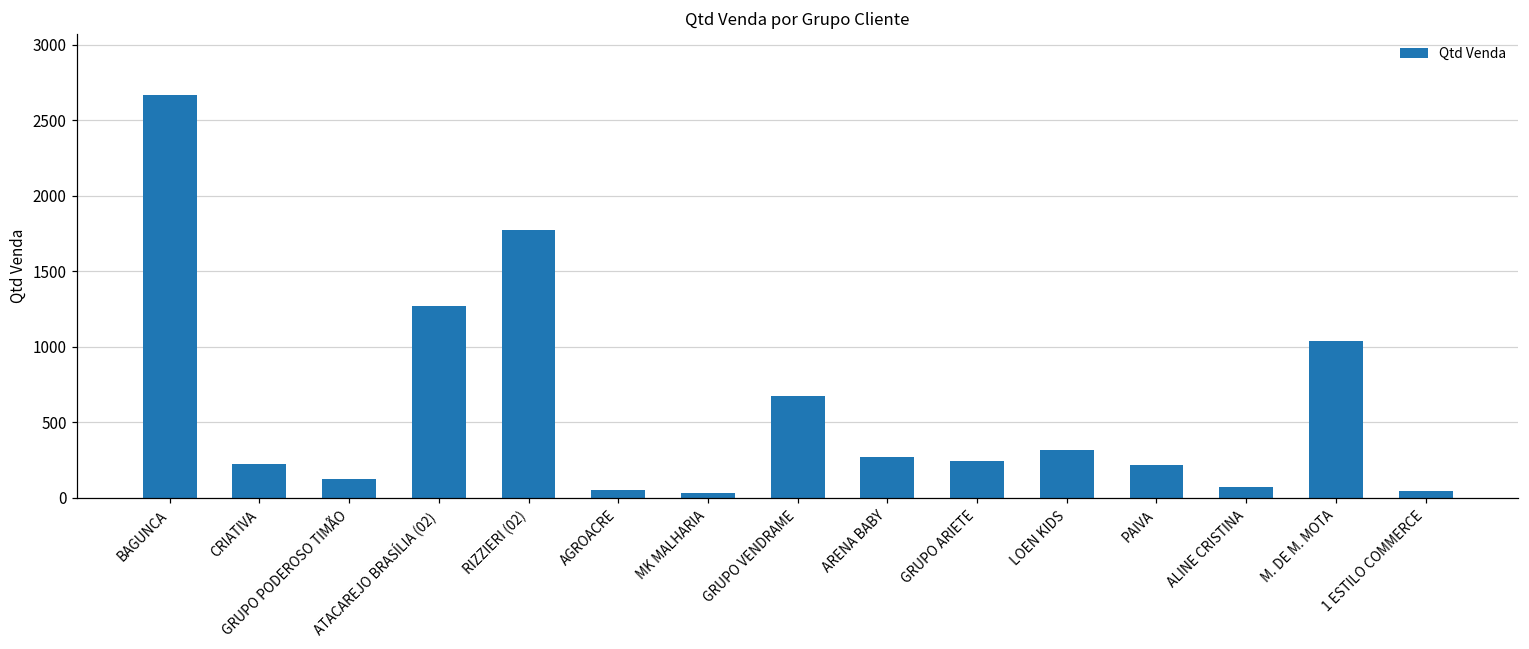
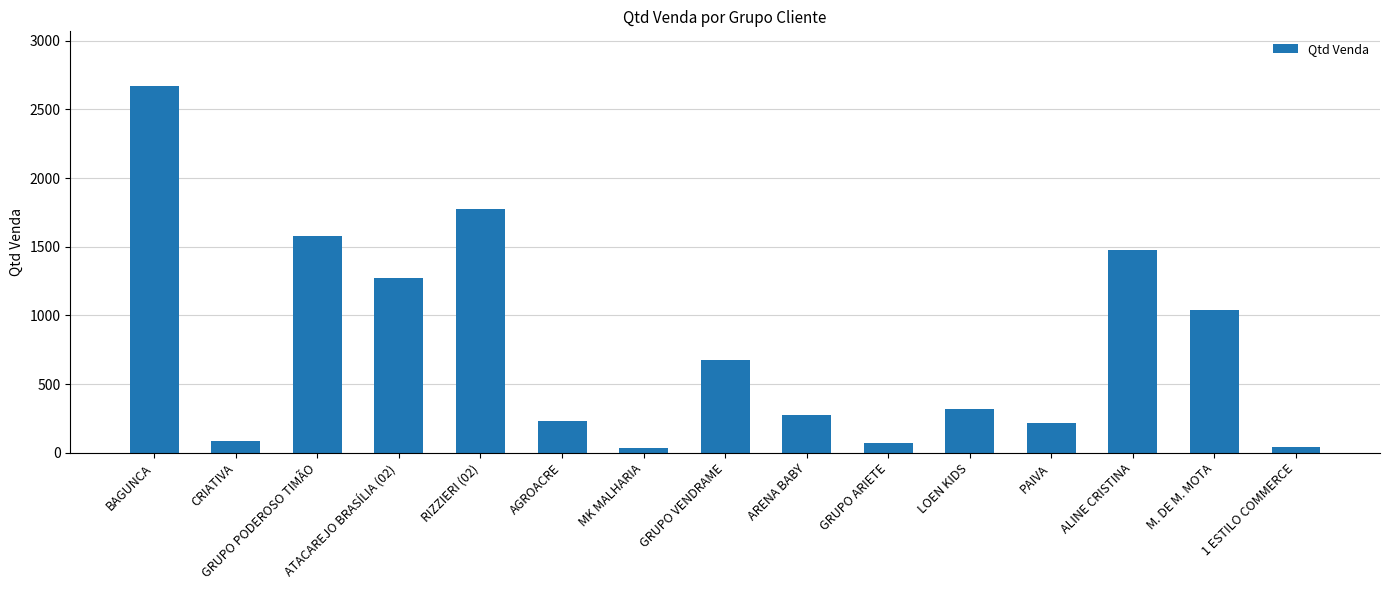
  {
    "BAGUNCA": 2670,
-   "CRIATIVA": 230,
-   "GRUPO PODEROSO TIMÃO": 130,
+   "CRIATIVA": 90,
+   "GRUPO PODEROSO TIMÃO": 1580,
    "ATACAREJO BRASÍLIA (02)": 1270,
    "RIZZIERI (02)": 1770,
-   "AGROACRE": 60,
+   "AGROACRE": 230,
    "MK MALHARIA": 30,
    "GRUPO VENDRAME": 680,
    "ARENA BABY": 270,
-   "GRUPO ARIETE": 240,
+   "GRUPO ARIETE": 70,
    "LOEN KIDS": 320,
    "PAIVA": 220,
-   "ALINE CRISTINA": 70,
+   "ALINE CRISTINA": 1480,
    "M. DE M. MOTA": 1040,
    "1 ESTILO COMMERCE": 40
  }
